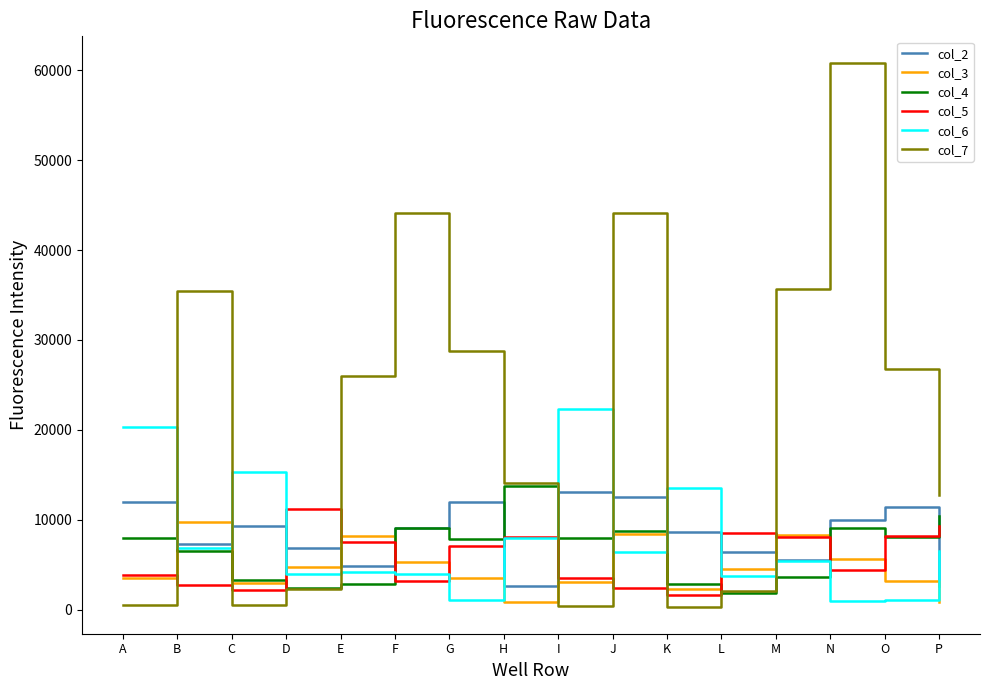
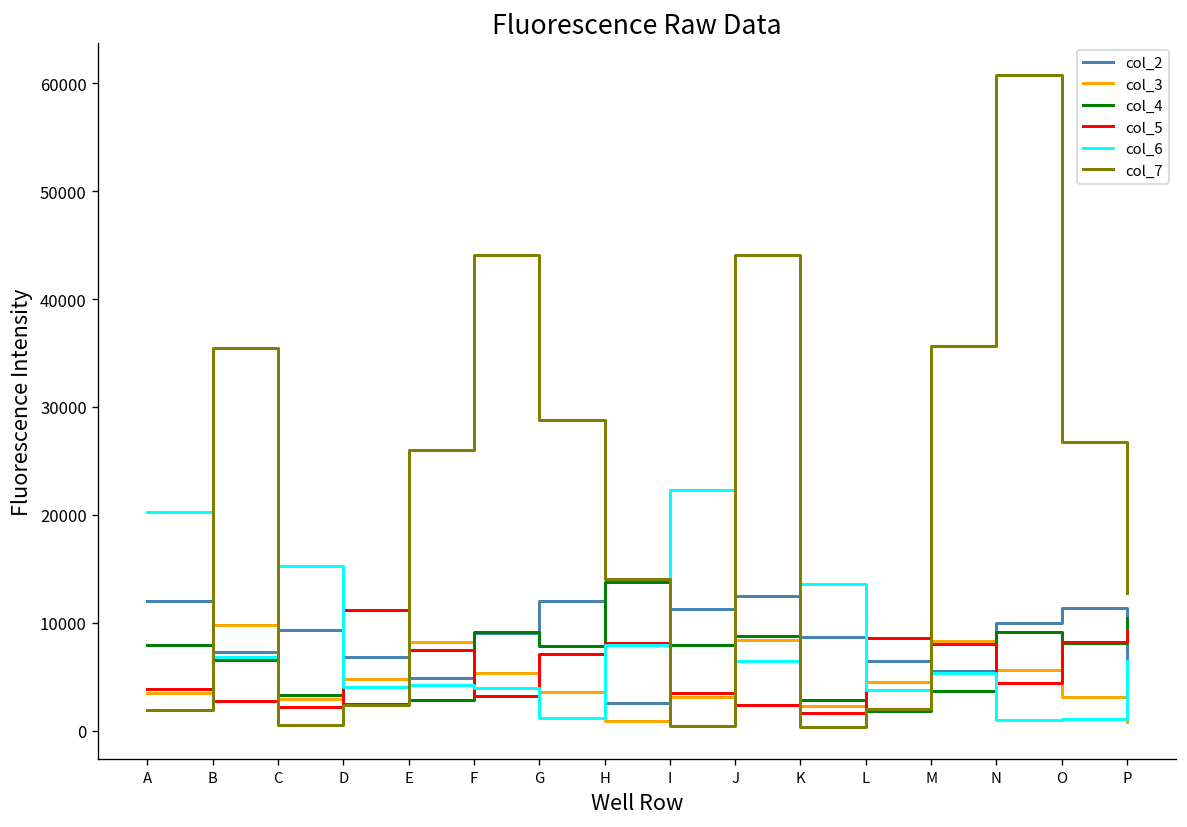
  {
    "col_2": {
      "A": 12000,
      "B": 7000,
      "C": 9000,
      "D": 7000,
      "E": 5000,
      "G": 12000,
      "H": 3000,
-     "I": 13000,
+     "I": 11000,
      "J": 12000,
      "K": 9000,
      "L": 6000,
      "N": 10000,
      "O": 11000,
      "P": 3000
    },
    "col_3": {
      "A": 3000,
      "B": 10000,
      "C": 3000,
      "D": 5000,
      "E": 8000,
      "F": 5000,
      "G": 4000,
      "H": 1000,
      "I": 3000,
      "J": 8000,
      "K": 2000,
      "L": 5000,
      "M": 8000,
      "N": 6000,
      "O": 3000,
      "P": 1000
    },
    "col_4": {
      "A": 8000,
      "B": 6000,
      "C": 3000,
      "E": 3000,
      "G": 8000,
      "I": 8000,
      "J": 9000,
      "K": 3000,
      "M": 4000,
      "N": 9000,
      "P": 10000
    },
    "col_5": {
      "A": 4000,
      "B": 3000,
      "C": 2000,
      "D": 11000,
      "E": 8000,
      "F": 3000,
      "G": 7000,
      "I": 3000,
      "J": 2000,
      "K": 2000,
      "L": 9000,
      "M": 8000,
      "N": 4000,
      "P": 9000
    },
    "col_6": {
      "A": 20000,
      "B": 7000,
      "C": 15000,
      "D": 4000,
      "E": 4000,
      "F": 4000,
      "G": 1000,
      "I": 22000,
      "J": 6000,
      "K": 14000,
      "L": 4000,
      "N": 1000,
      "O": 1000,
      "P": 6000
    },
    "col_7": {
-     "A": 0,
+     "A": 2000,
      "B": 35000,
      "C": 1000,
      "E": 26000,
      "F": 44000,
      "G": 29000,
      "I": 0,
      "J": 44000,
      "K": 0,
      "M": 36000,
      "N": 61000,
      "O": 27000,
      "P": 13000
    }
  }
